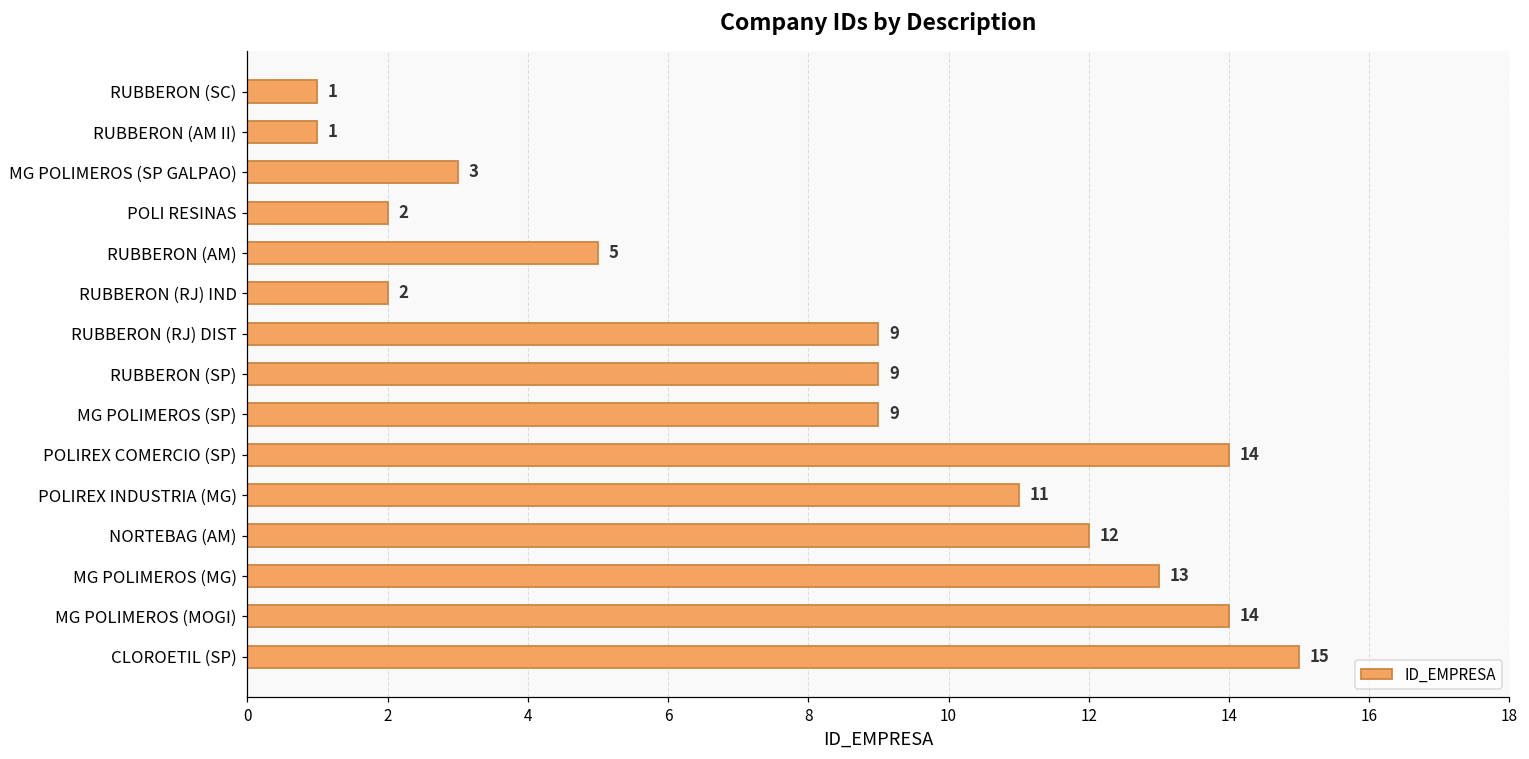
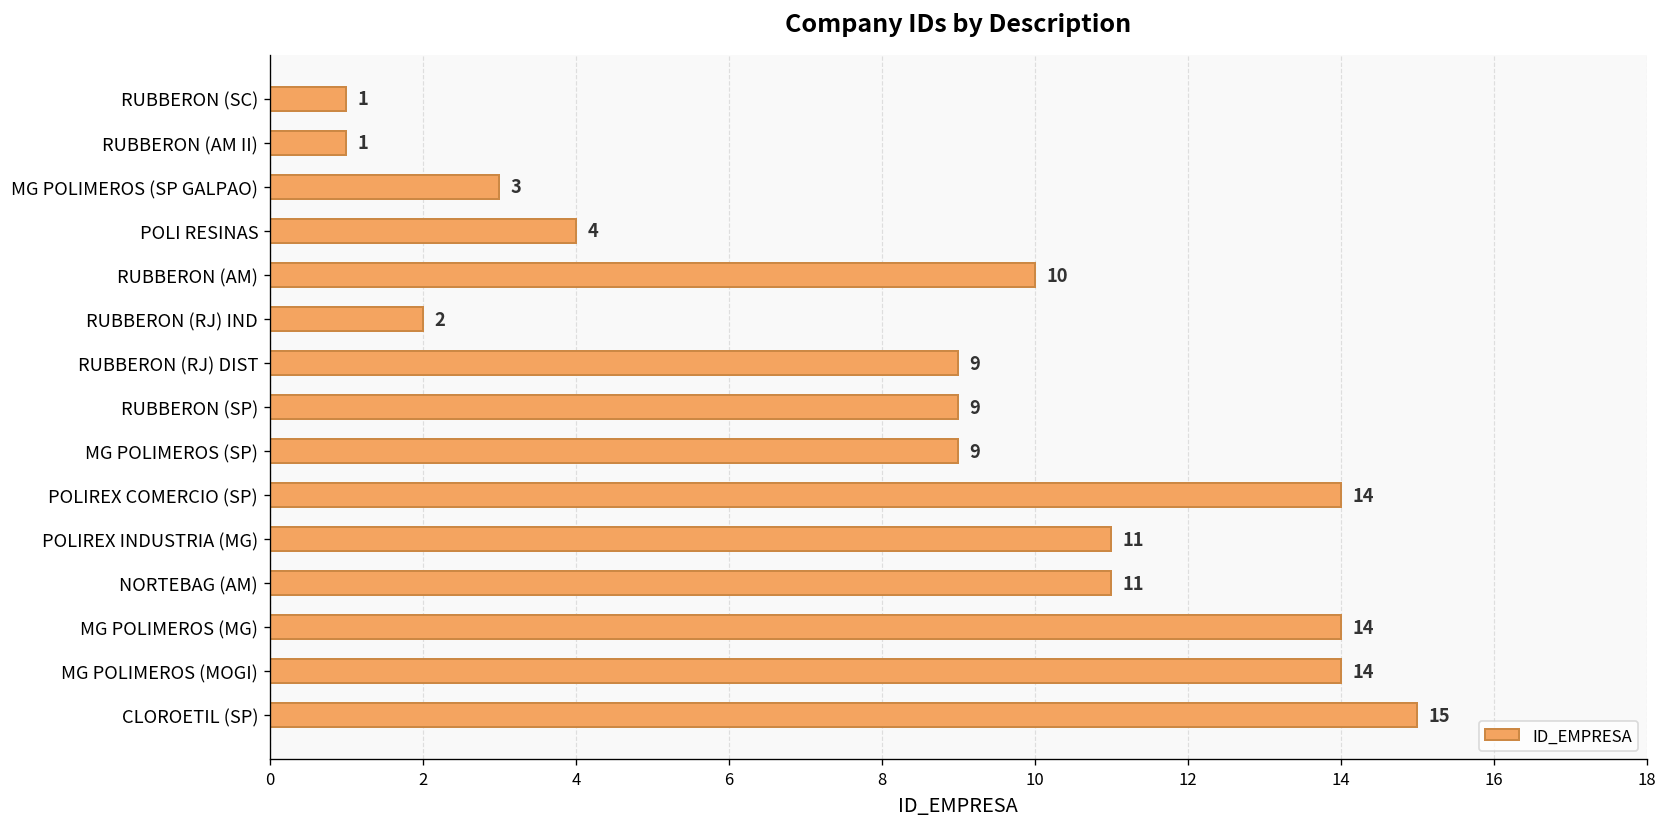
  {
    "RUBBERON (SC)": 1,
    "RUBBERON (AM II)": 1,
    "MG POLIMEROS (SP GALPAO)": 3,
-   "POLI RESINAS": 2,
-   "RUBBERON (AM)": 5,
+   "POLI RESINAS": 4,
+   "RUBBERON (AM)": 10,
    "RUBBERON (RJ) IND": 2,
    "RUBBERON (RJ) DIST": 9,
    "RUBBERON (SP)": 9,
    "MG POLIMEROS (SP)": 9,
    "POLIREX COMERCIO (SP)": 14,
    "POLIREX INDUSTRIA (MG)": 11,
-   "NORTEBAG (AM)": 12,
-   "MG POLIMEROS (MG)": 13,
+   "NORTEBAG (AM)": 11,
+   "MG POLIMEROS (MG)": 14,
    "MG POLIMEROS (MOGI)": 14,
    "CLOROETIL (SP)": 15
  }
